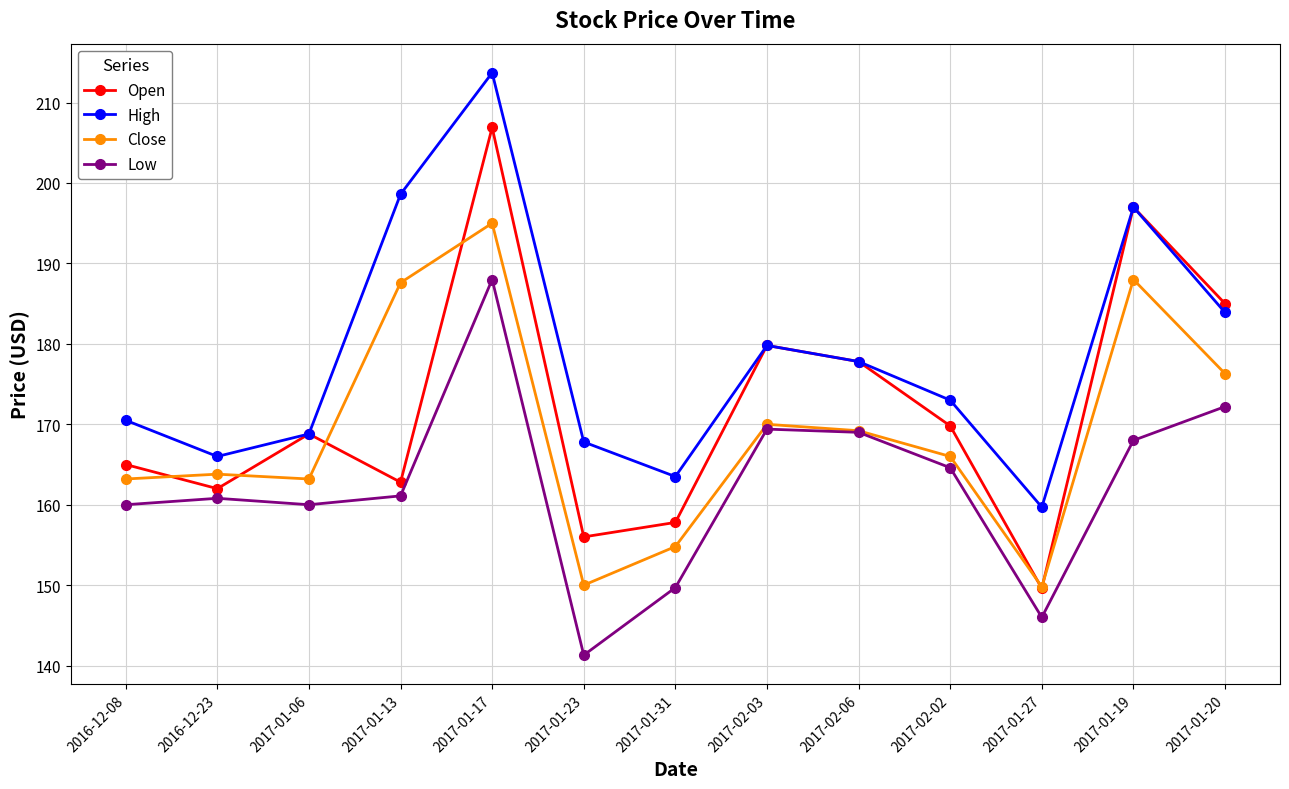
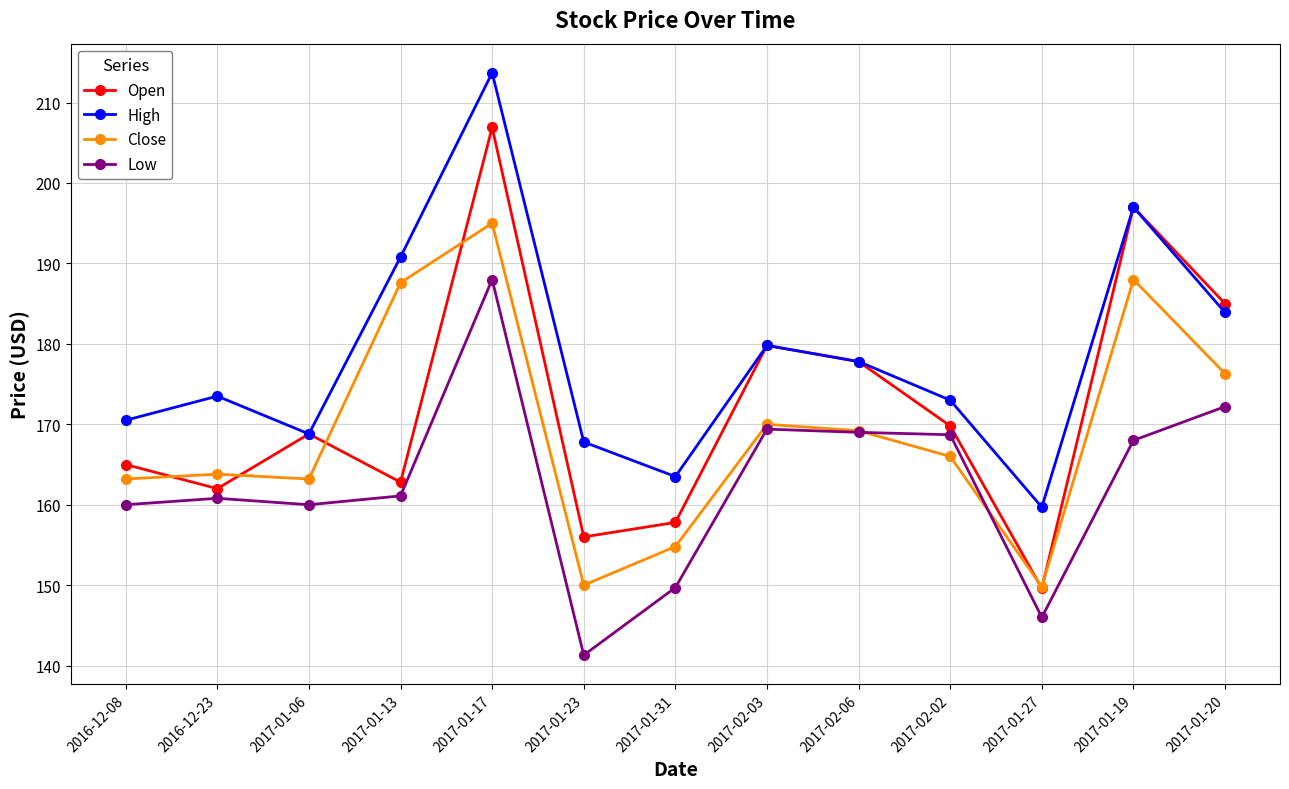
  {
    "Open": {
      "2016-12-08": 165,
      "2016-12-23": 162,
      "2017-01-13": 163,
      "2017-01-17": 207,
      "2017-01-23": 156,
      "2017-01-31": 158,
      "2017-02-02": 170,
      "2017-01-20": 185
    },
    "High": {
      "2016-12-08": 171,
-     "2016-12-23": 166,
-     "2017-01-13": 199,
+     "2016-12-23": 174,
+     "2017-01-13": 191,
      "2017-01-17": 214,
      "2017-01-23": 168,
      "2017-01-31": 164,
      "2017-02-02": 173,
      "2017-01-27": 160,
      "2017-01-20": 184
    },
    "Close": {
      "2016-12-08": 163,
      "2016-12-23": 164,
      "2017-01-06": 163,
      "2017-01-13": 188,
      "2017-01-17": 195,
      "2017-01-23": 150,
      "2017-01-31": 155,
      "2017-02-03": 170,
      "2017-02-02": 166,
      "2017-01-19": 188,
      "2017-01-20": 176
    },
    "Low": {
      "2016-12-08": 160,
      "2016-12-23": 161,
      "2017-01-06": 160,
      "2017-01-13": 161,
      "2017-01-17": 188,
      "2017-01-23": 141,
      "2017-01-31": 150,
      "2017-02-03": 169,
-     "2017-02-02": 165,
+     "2017-02-02": 169,
      "2017-01-27": 146,
      "2017-01-19": 168,
      "2017-01-20": 172
    }
  }
